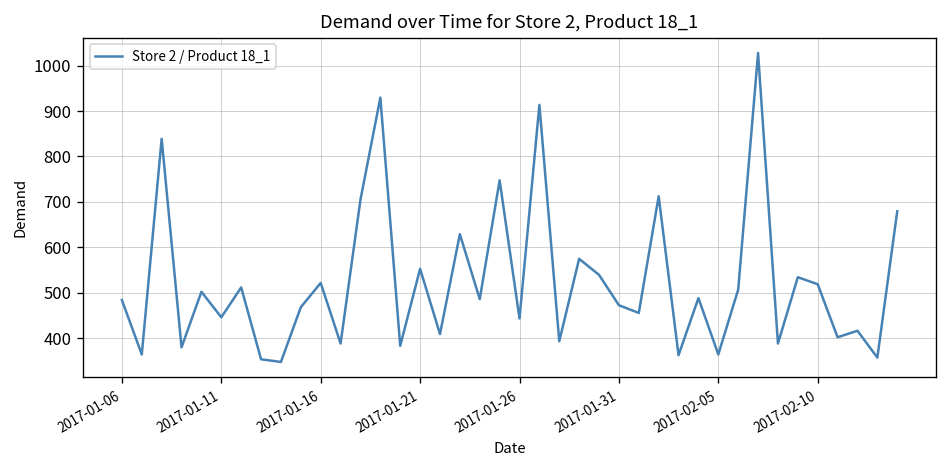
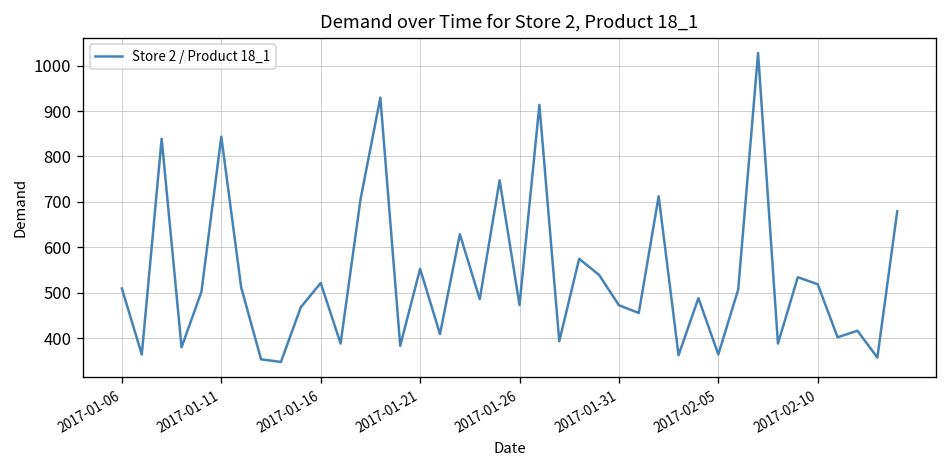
  {
-   "2017-01-06": 480,
-   "2017-01-11": 450,
+   "2017-01-06": 510,
+   "2017-01-11": 840,
    "2017-01-16": 520,
    "2017-01-21": 550,
-   "2017-01-26": 440,
+   "2017-01-26": 470,
    "2017-01-31": 470,
    "2017-02-05": 360,
    "2017-02-10": 520
  }
